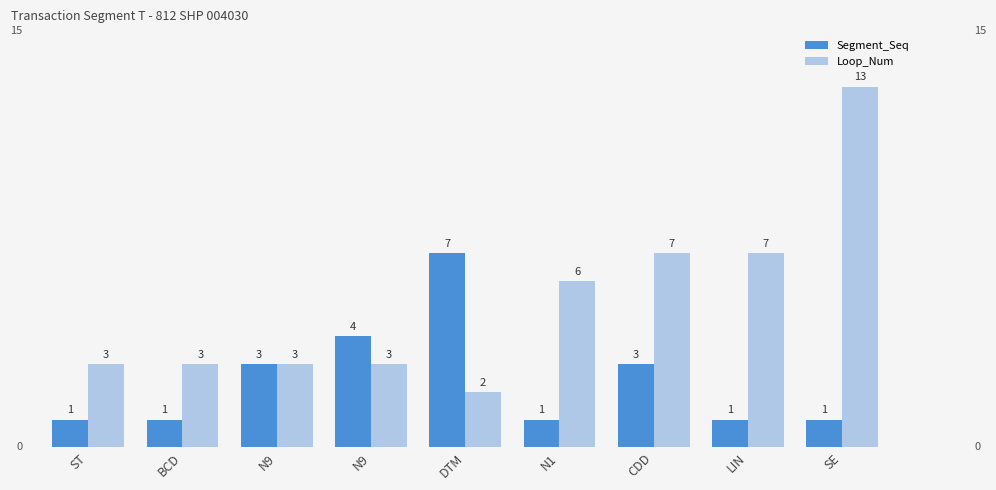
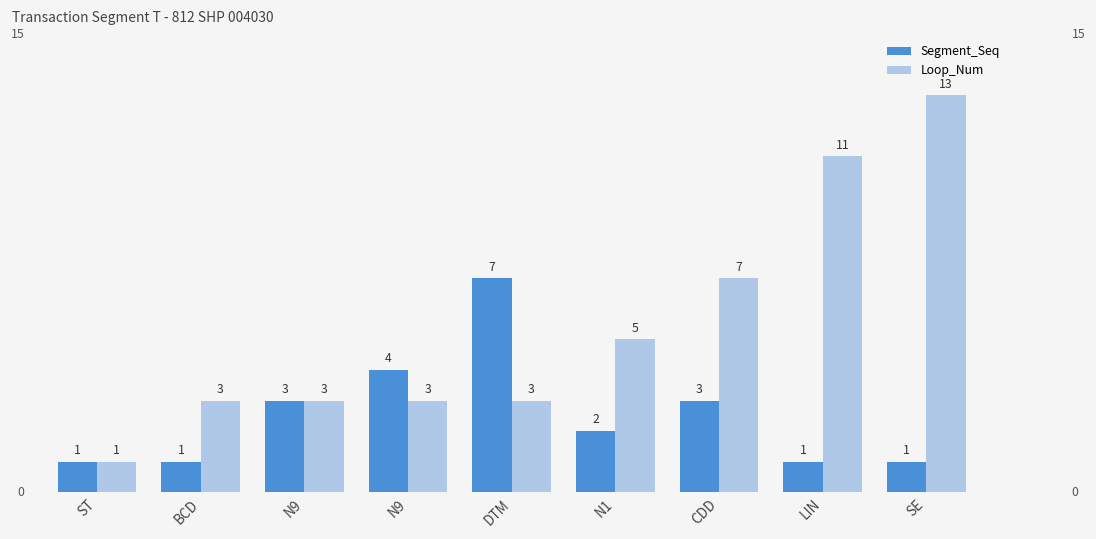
  {
    "Segment_Seq": {
      "ST": 1,
      "BCD": 1,
      "DTM": 7,
-     "N1": 1,
+     "N1": 2,
      "CDD": 3,
      "LIN": 1,
      "SE": 1
    },
    "Loop_Num": {
-     "ST": 3,
+     "ST": 1,
      "BCD": 3,
-     "DTM": 2,
-     "N1": 6,
+     "DTM": 3,
+     "N1": 5,
      "CDD": 7,
-     "LIN": 7,
+     "LIN": 11,
      "SE": 13
    }
  }
